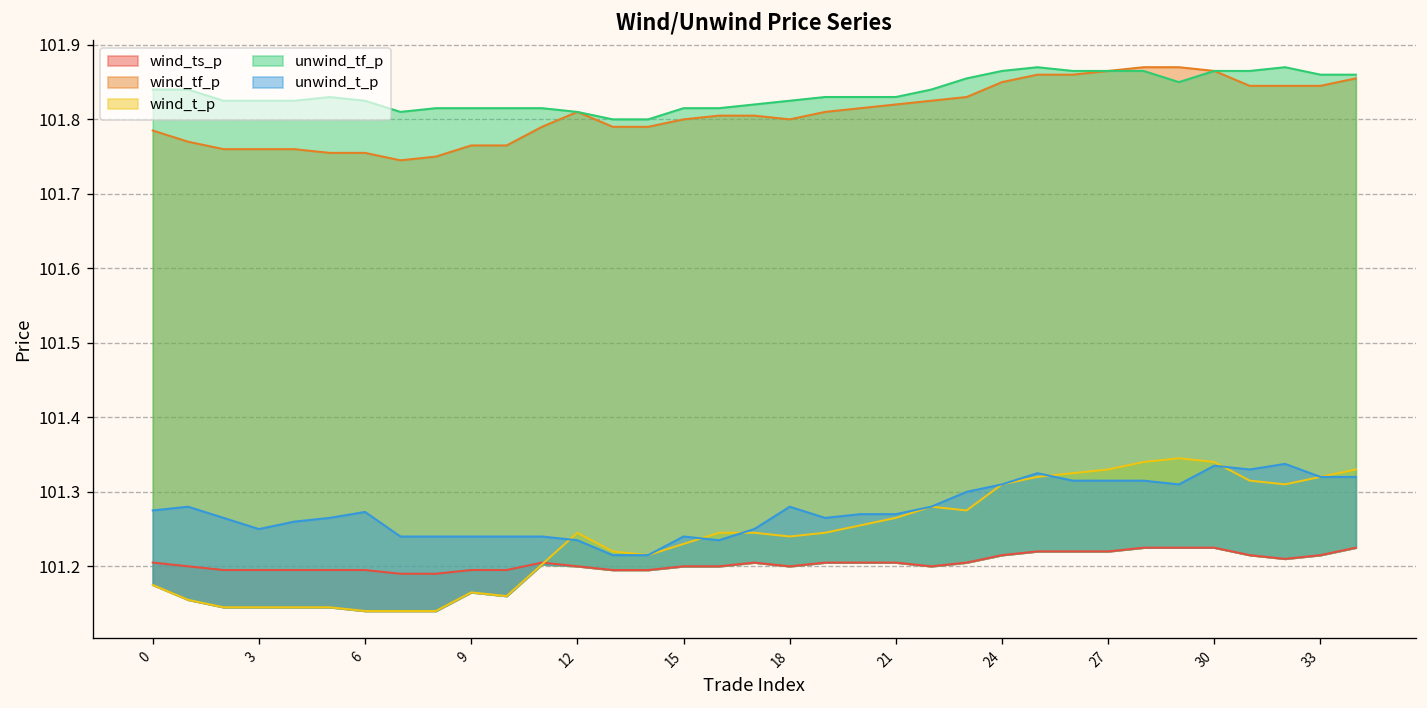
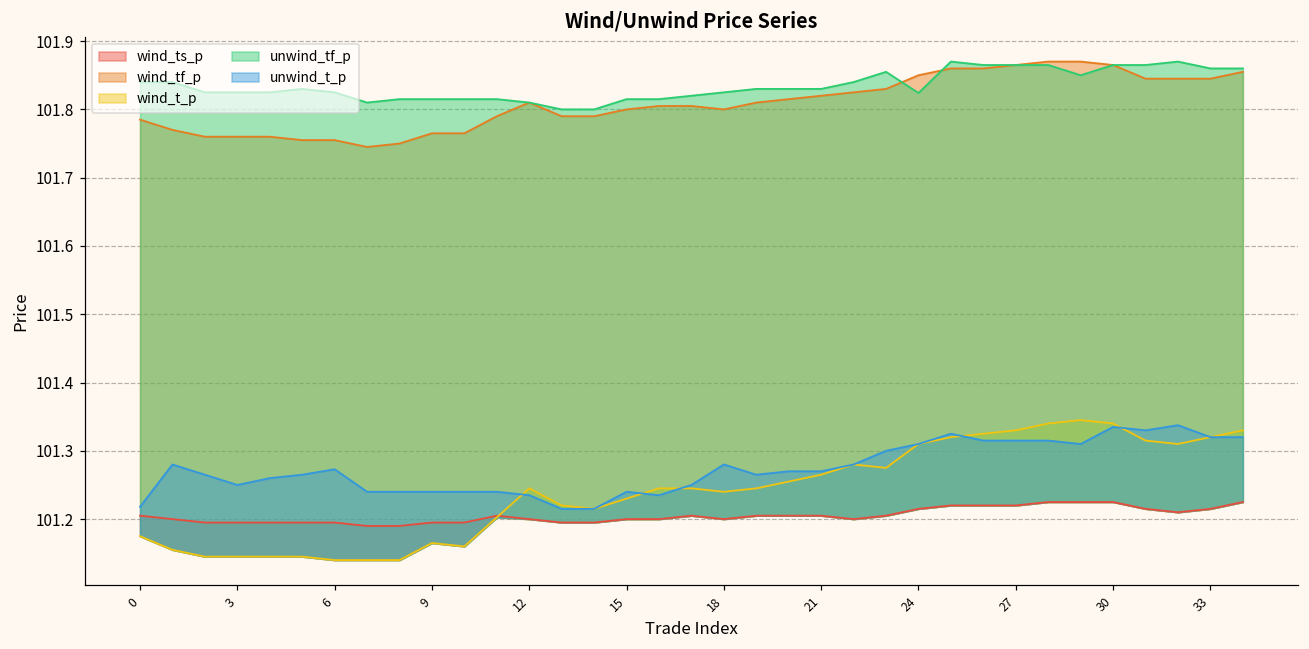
  {
    "unwind_tf_p": {
      "9": 101.82,
      "15": 101.82,
      "18": 101.83,
      "21": 101.83,
-     "24": 101.87,
+     "24": 101.82,
      "33": 101.86
    },
    "unwind_t_p": {
-     "0": 101.28,
+     "0": 101.22,
      "3": 101.25,
      "6": 101.27,
      "9": 101.24,
      "12": 101.24,
      "15": 101.24,
      "18": 101.28,
      "21": 101.27,
      "27": 101.32,
      "30": 101.34
    }
  }
